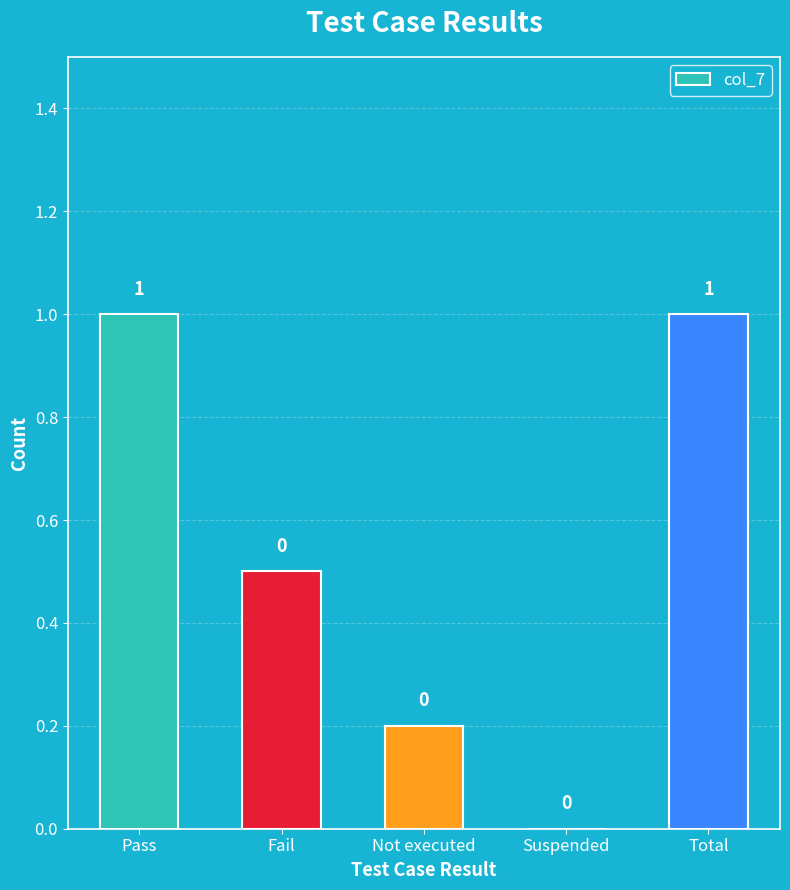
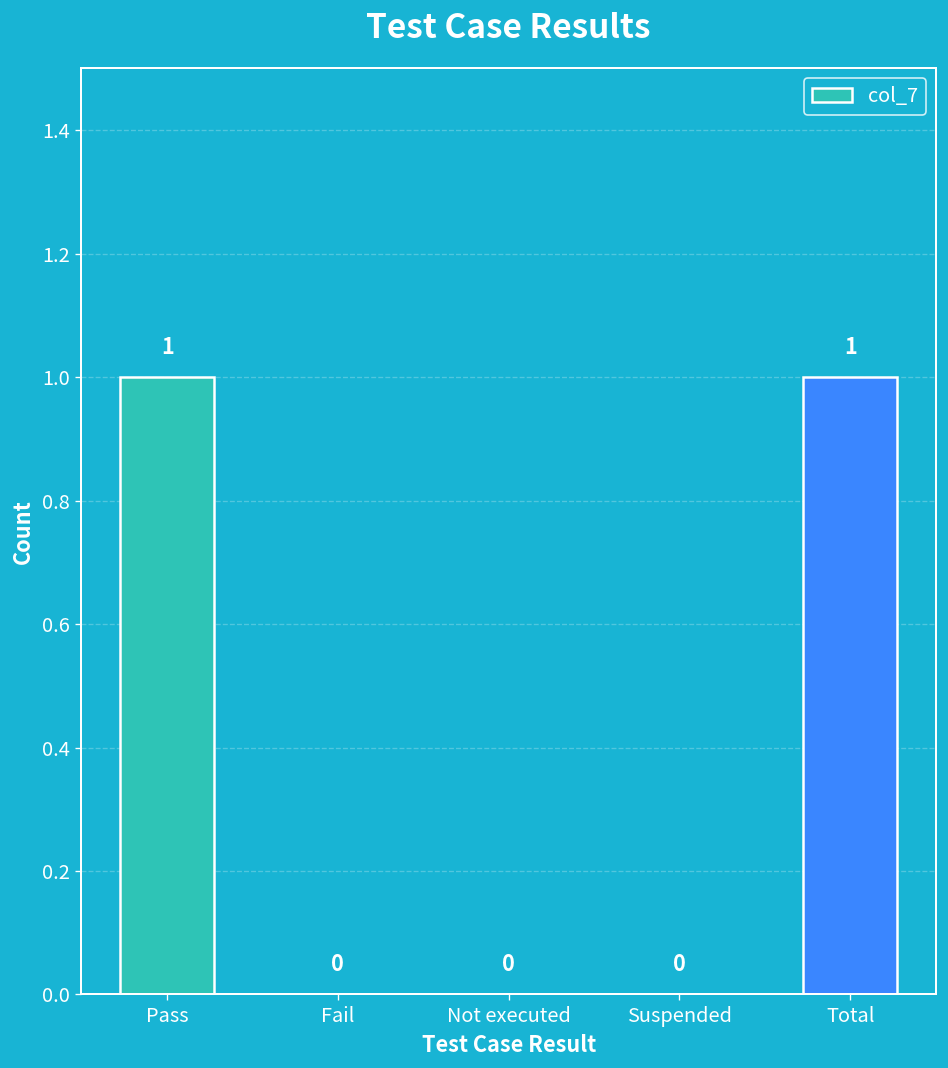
  {
-   "Fail": 0.5,
-   "Not executed": 0.2
+   "Fail": 0.0,
+   "Not executed": 0.0
  }
